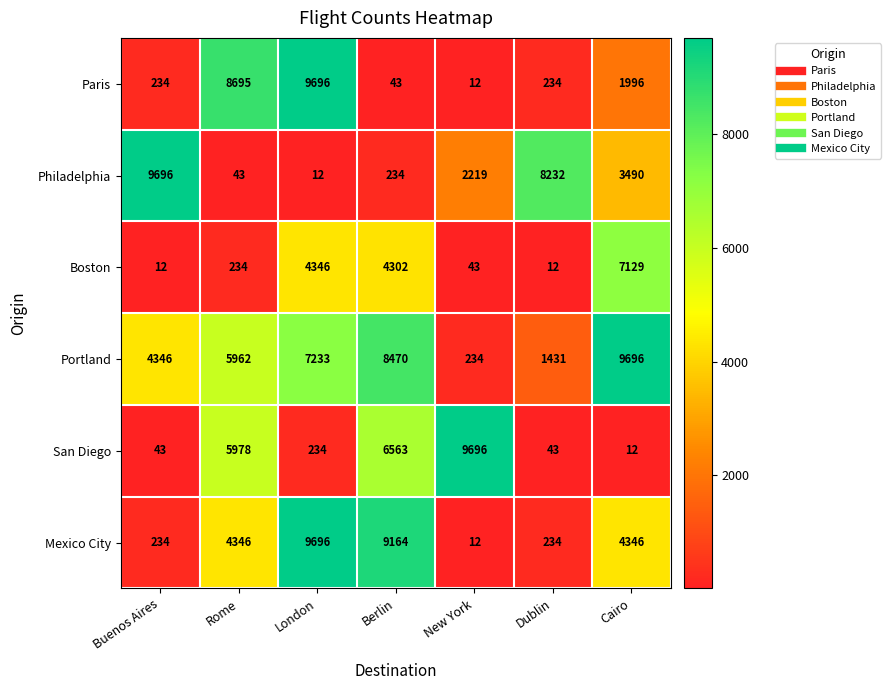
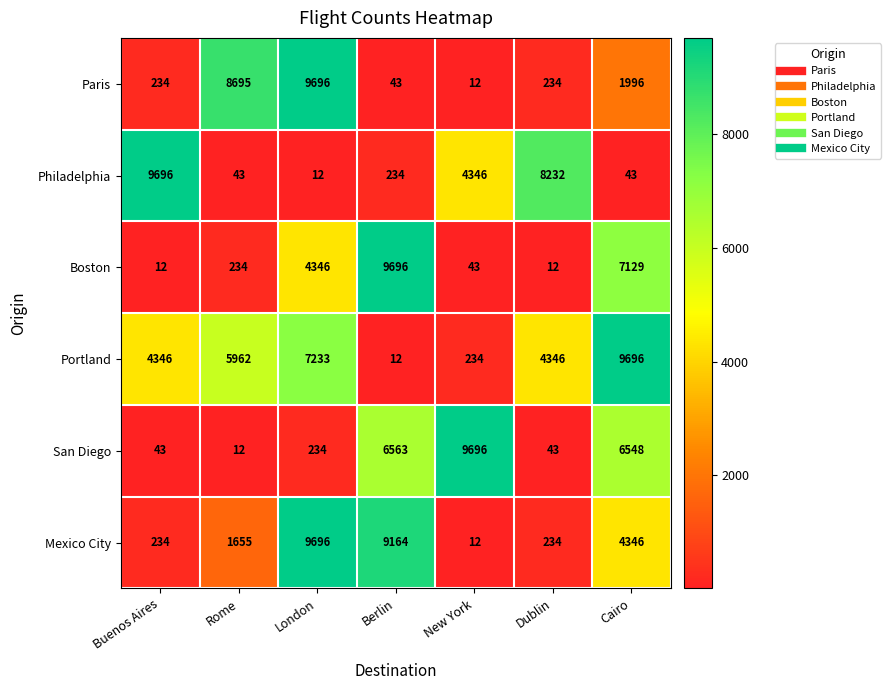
  {
    "Paris": {
      "Buenos Aires": 234,
      "Rome": 8695,
      "London": 9696,
      "Berlin": 43,
      "New York": 12,
      "Dublin": 234,
      "Cairo": 1996
    },
    "Philadelphia": {
      "Buenos Aires": 9696,
      "Rome": 43,
      "London": 12,
      "Berlin": 234,
-     "New York": 2219,
+     "New York": 4346,
      "Dublin": 8232,
-     "Cairo": 3490
+     "Cairo": 43
    },
    "Boston": {
      "Buenos Aires": 12,
      "Rome": 234,
      "London": 4346,
-     "Berlin": 4302,
+     "Berlin": 9696,
      "New York": 43,
      "Dublin": 12,
      "Cairo": 7129
    },
    "Portland": {
      "Buenos Aires": 4346,
      "Rome": 5962,
      "London": 7233,
-     "Berlin": 8470,
+     "Berlin": 12,
      "New York": 234,
-     "Dublin": 1431,
+     "Dublin": 4346,
      "Cairo": 9696
    },
    "San Diego": {
      "Buenos Aires": 43,
-     "Rome": 5978,
+     "Rome": 12,
      "London": 234,
      "Berlin": 6563,
      "New York": 9696,
      "Dublin": 43,
-     "Cairo": 12
+     "Cairo": 6548
    },
    "Mexico City": {
      "Buenos Aires": 234,
-     "Rome": 4346,
+     "Rome": 1655,
      "London": 9696,
      "Berlin": 9164,
      "New York": 12,
      "Dublin": 234,
      "Cairo": 4346
    }
  }
